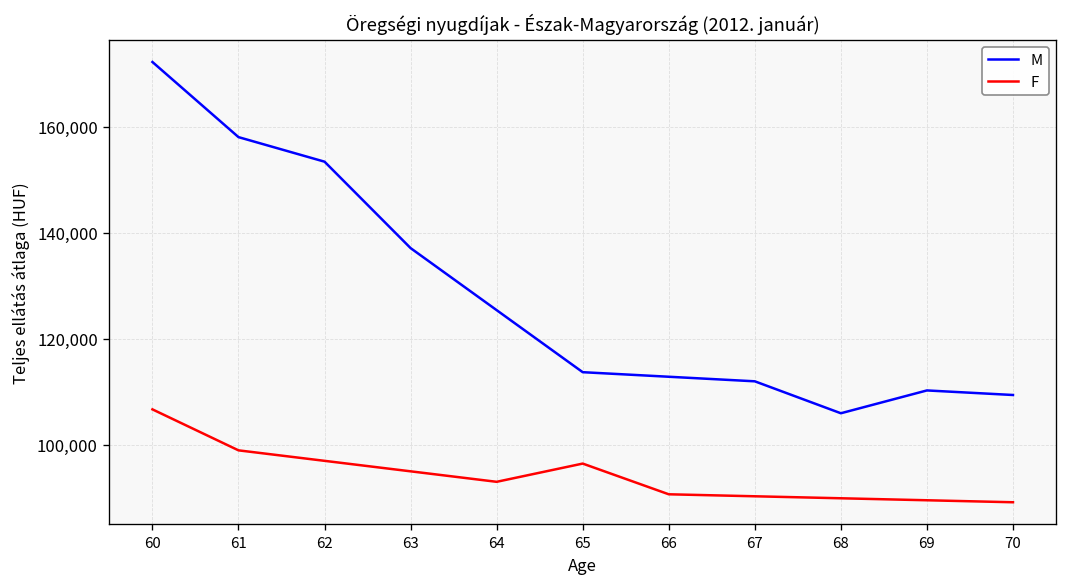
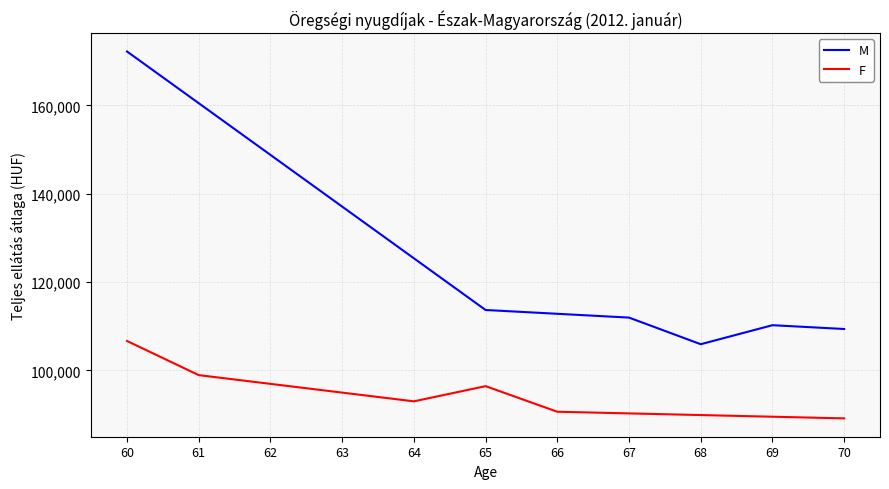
  {
    "M": {
      "60": "172,000",
-     "61": "158,000",
-     "62": "153,000",
+     "61": "161,000",
+     "62": "149,000",
      "63": "137,000",
      "64": "125,000",
      "65": "114,000",
      "66": "113,000",
      "67": "112,000",
      "68": "106,000",
      "69": "110,000",
      "70": "109,000"
    },
    "F": {
      "60": "107,000",
      "61": "99,000",
      "62": "97,000",
      "63": "95,000",
      "64": "93,000",
      "65": "96,000",
      "66": "91,000",
      "67": "90,000",
      "68": "90,000",
      "69": "90,000",
      "70": "89,000"
    }
  }
